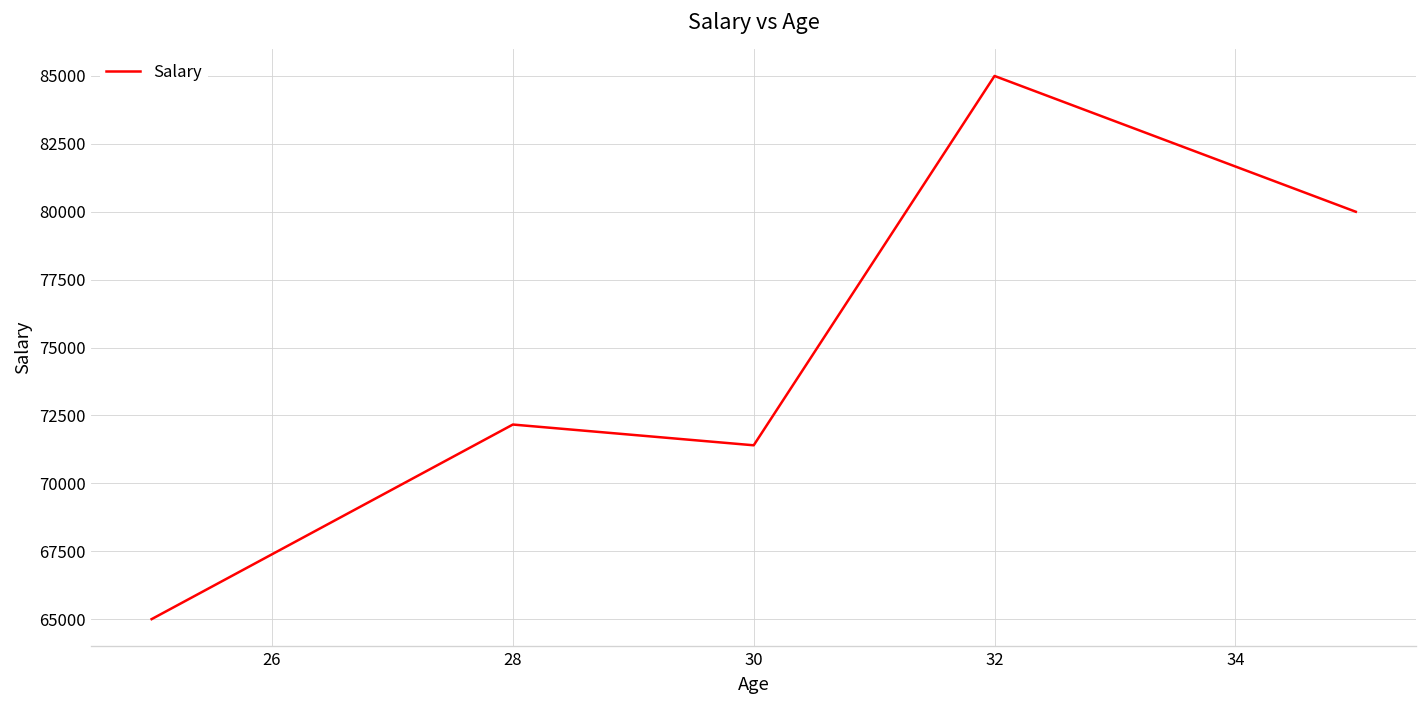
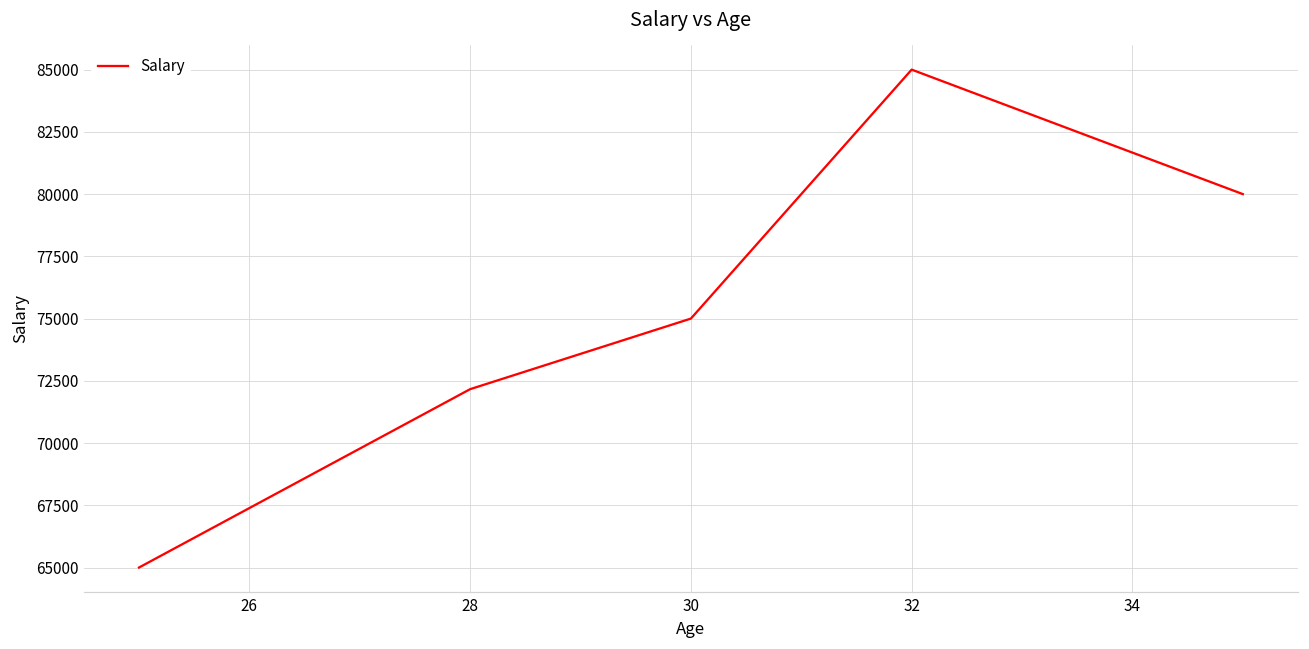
  {
    "28": 72200,
-   "30": 71400,
+   "30": 75000,
    "32": 85000
  }
